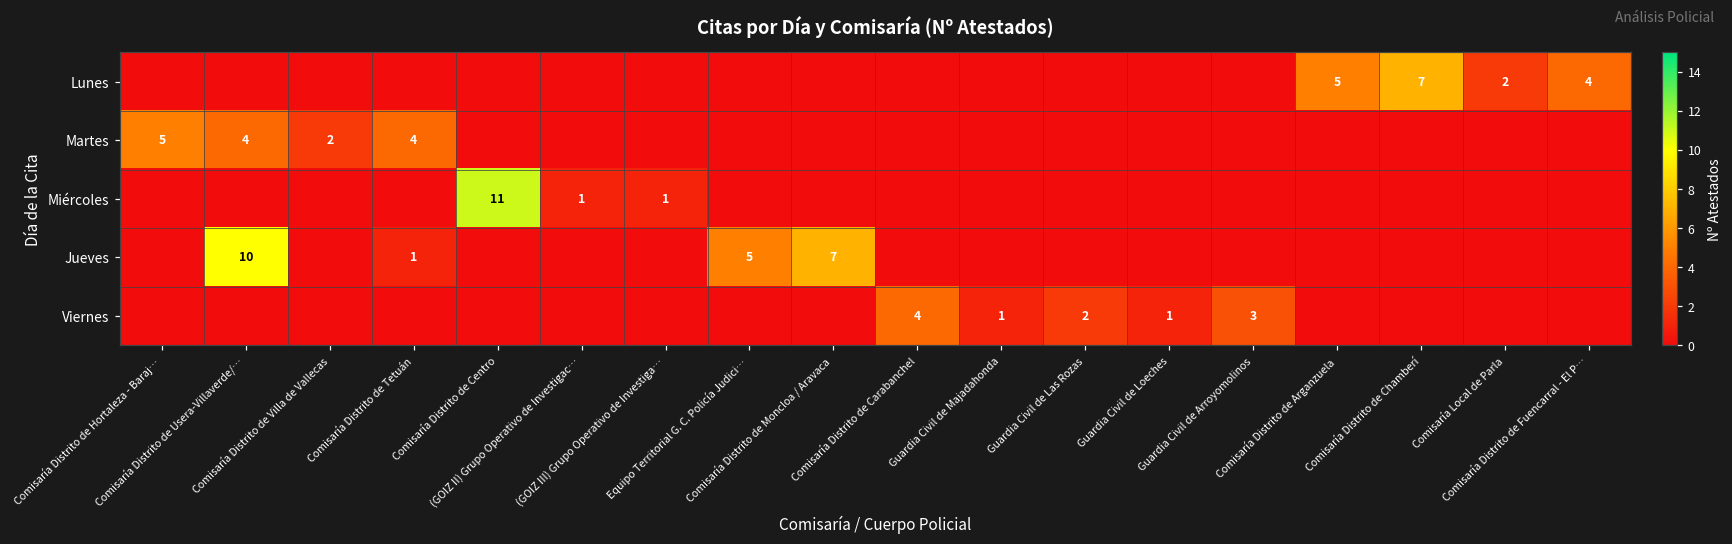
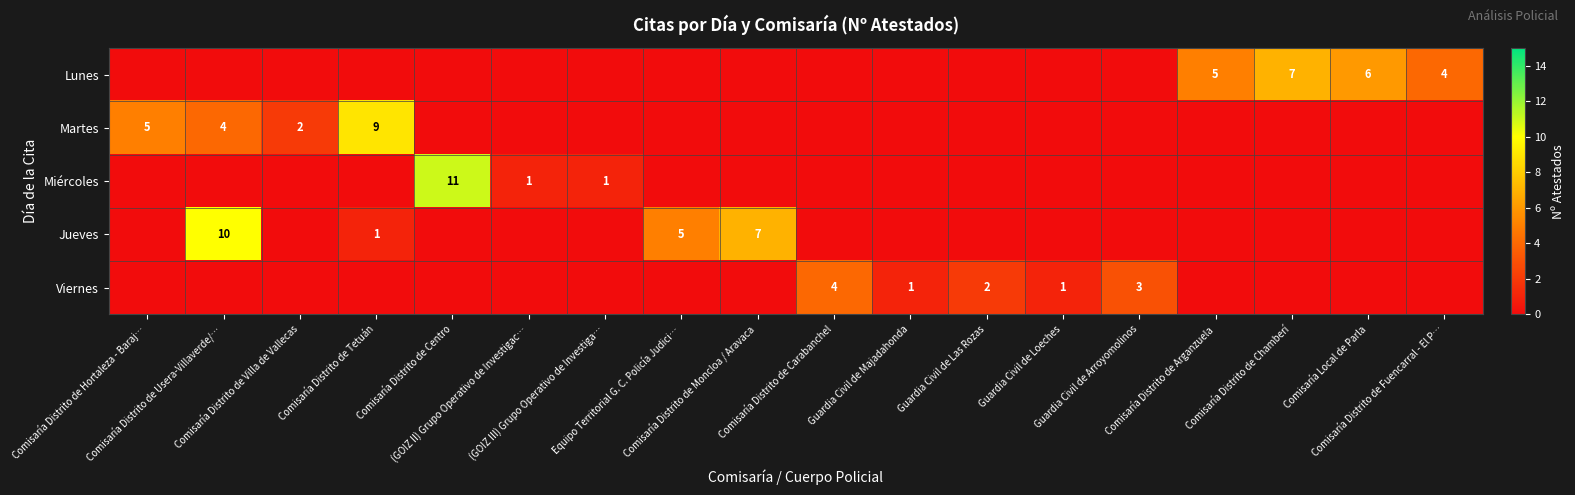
  {
    "Lunes": {
      "Comisaría Distrito de Arganzuela": 5,
      "Comisaría Distrito de Chamberí": 7,
-     "Comisaría Local de Parla": 2,
+     "Comisaría Local de Parla": 6,
      "Comisaría Distrito de Fuencarral - El P…": 4
    },
    "Martes": {
      "Comisaría Distrito de Hortaleza - Baraj…": 5,
      "Comisaría Distrito de Usera-Villaverde/…": 4,
      "Comisaría Distrito de Villa de Vallecas": 2,
-     "Comisaría Distrito de Tetuán": 4
+     "Comisaría Distrito de Tetuán": 9
    },
    "Miércoles": {
      "Comisaría Distrito de Centro": 11,
      "(GOIZ II) Grupo Operativo de Investigac…": 1,
      "(GOIZ III) Grupo Operativo de Investiga…": 1
    },
    "Jueves": {
      "Comisaría Distrito de Usera-Villaverde/…": 10,
      "Comisaría Distrito de Tetuán": 1,
      "Equipo Territorial G. C. Policía Judici…": 5,
      "Comisaría Distrito de Moncloa / Aravaca": 7
    },
    "Viernes": {
      "Comisaría Distrito de Carabanchel": 4,
      "Guardia Civil de Majadahonda": 1,
      "Guardia Civil de Las Rozas": 2,
      "Guardia Civil de Loeches": 1,
      "Guardia Civil de Arroyomolinos": 3
    }
  }
